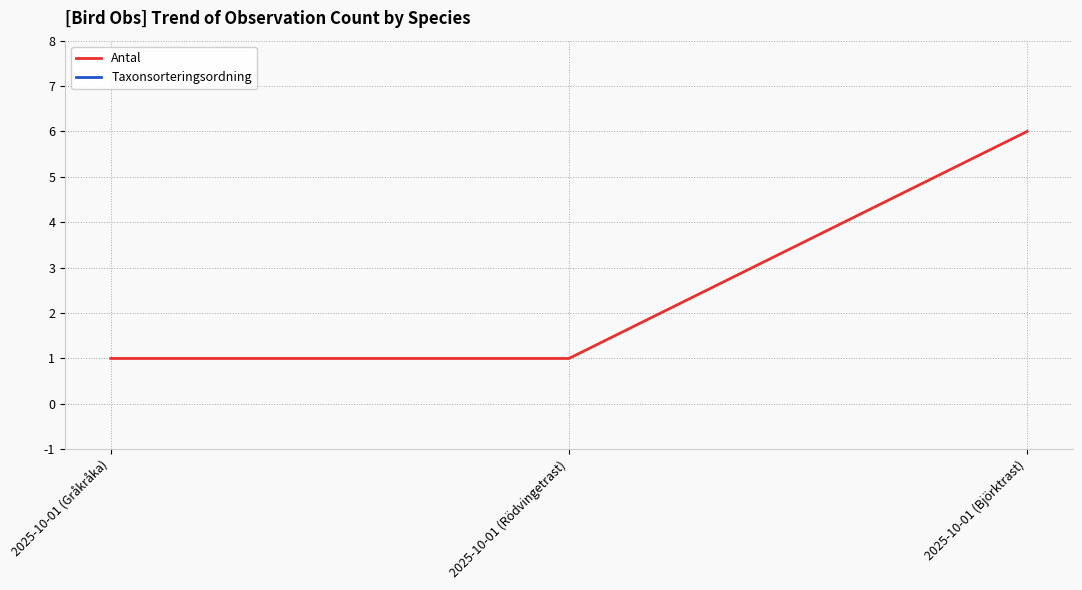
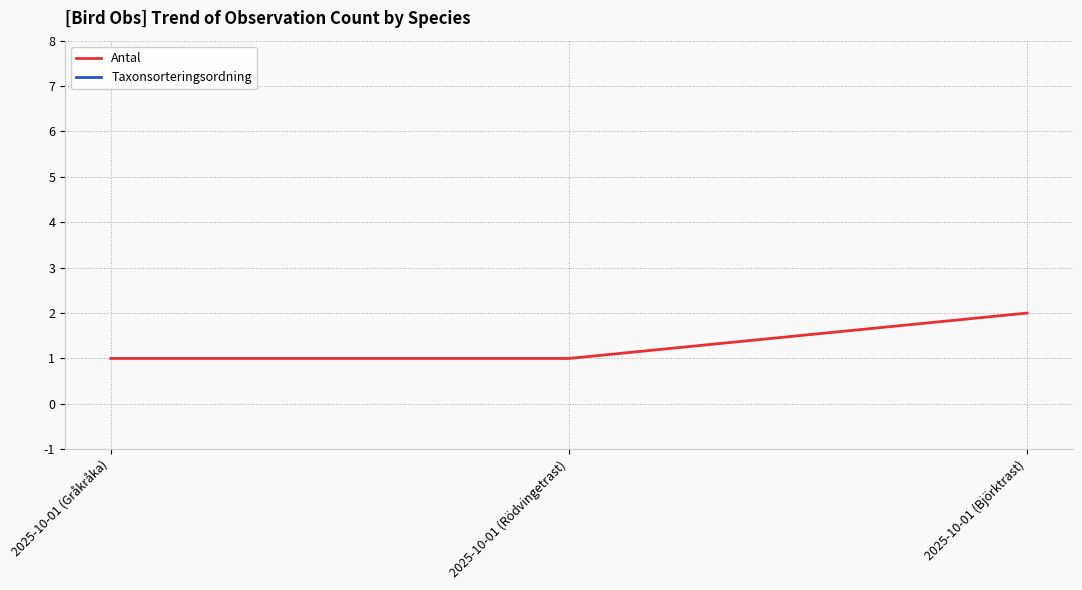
  {
    "Antal": {
      "2025-10-01 (Gråkråka)": 1,
      "2025-10-01 (Rödvingetrast)": 1,
-     "2025-10-01 (Björktrast)": 6
+     "2025-10-01 (Björktrast)": 2
    }
  }
